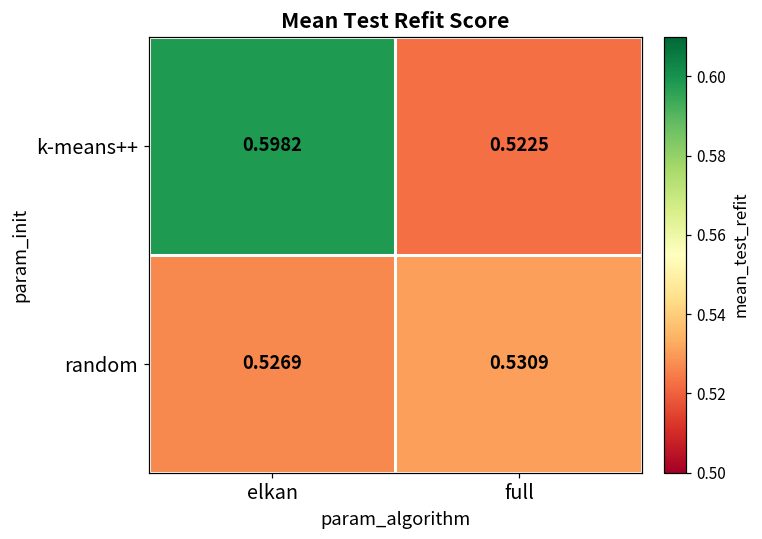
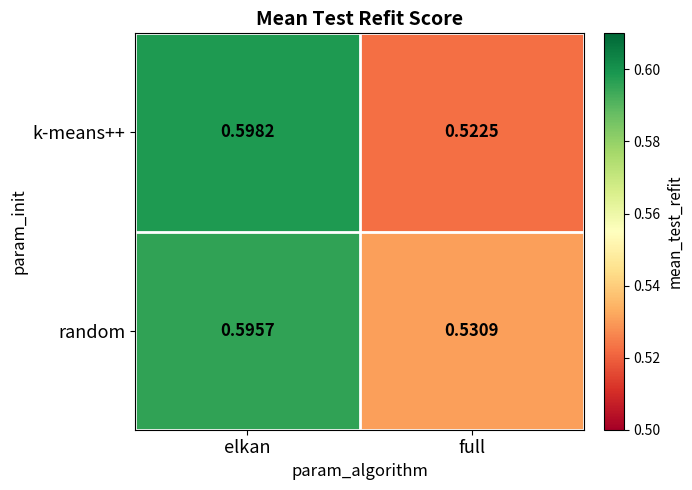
  {
    "k-means++": {
      "elkan": 0.5982,
      "full": 0.5225
    },
    "random": {
-     "elkan": 0.5269,
+     "elkan": 0.5957,
      "full": 0.5309
    }
  }
